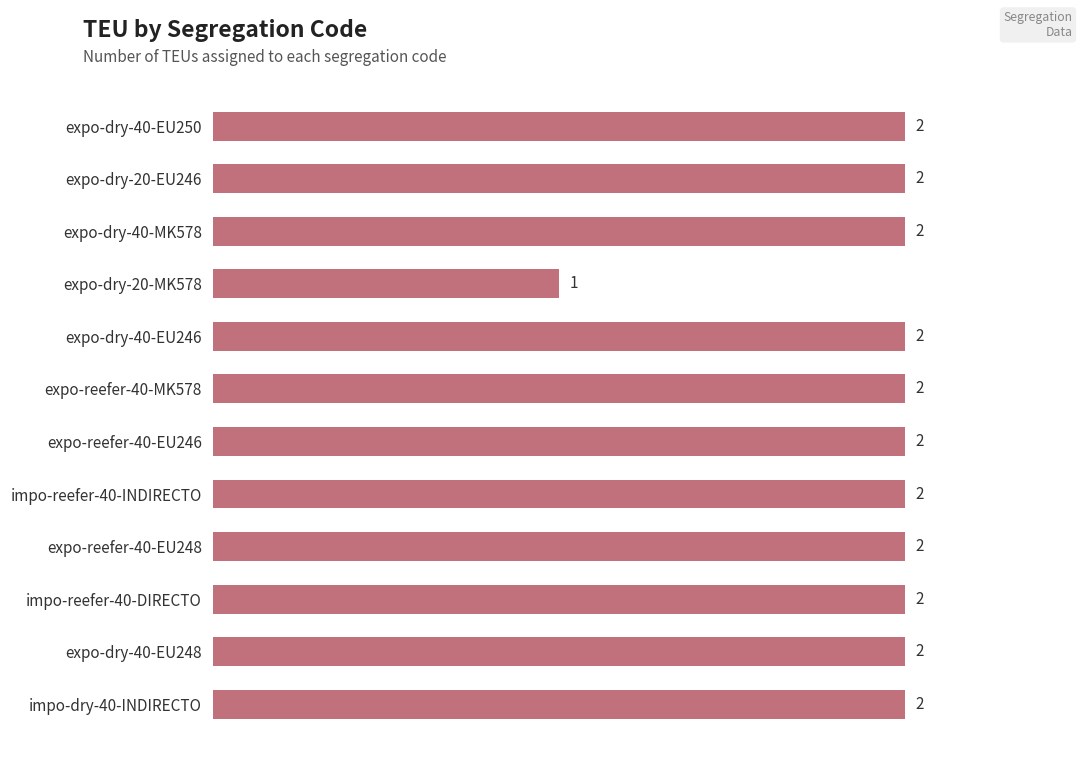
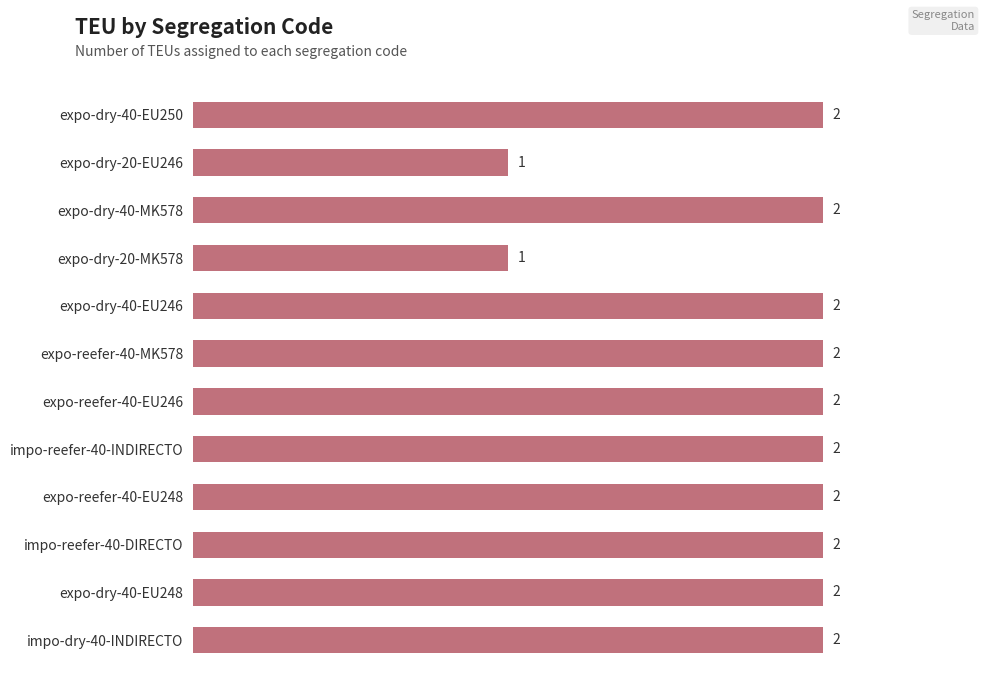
  {
    "expo-dry-40-EU250": 2,
-   "expo-dry-20-EU246": 2,
+   "expo-dry-20-EU246": 1,
    "expo-dry-40-MK578": 2,
    "expo-dry-20-MK578": 1,
    "expo-dry-40-EU246": 2,
    "expo-reefer-40-MK578": 2,
    "expo-reefer-40-EU246": 2,
    "impo-reefer-40-INDIRECTO": 2,
    "expo-reefer-40-EU248": 2,
    "impo-reefer-40-DIRECTO": 2,
    "expo-dry-40-EU248": 2,
    "impo-dry-40-INDIRECTO": 2
  }
